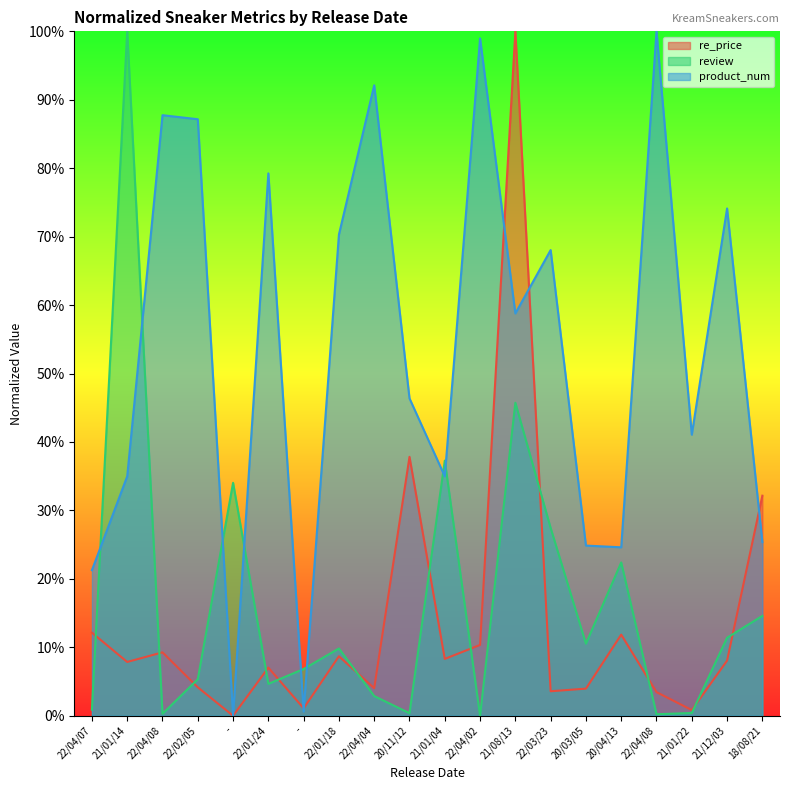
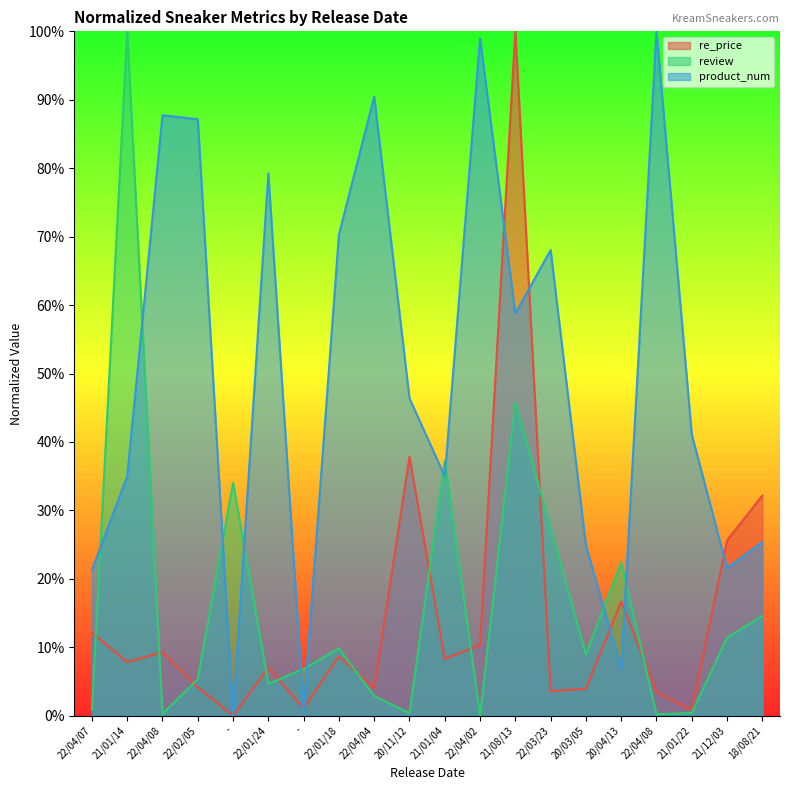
  {
    "re_price": {
      "22/04/07": "12%",
      "21/01/14": "8%",
      "22/02/05": "4%",
      "22/01/24": "7%",
      "22/01/18": "9%",
      "22/04/04": "4%",
      "20/11/12": "38%",
      "21/01/04": "8%",
      "22/04/02": "10%",
      "21/08/13": "100%",
      "22/03/23": "4%",
      "20/03/05": "4%",
-     "20/04/13": "12%",
+     "20/04/13": "17%",
      "21/01/22": "1%",
-     "21/12/03": "8%",
+     "21/12/03": "26%",
      "18/08/21": "32%"
    },
    "review": {
      "22/04/07": "1%",
      "21/01/14": "100%",
      "22/02/05": "5%",
      "22/01/24": "5%",
      "22/01/18": "10%",
      "22/04/04": "3%",
      "20/11/12": "0%",
      "21/01/04": "37%",
      "22/04/02": "0%",
      "21/08/13": "46%",
      "22/03/23": "27%",
-     "20/03/05": "11%",
+     "20/03/05": "9%",
      "20/04/13": "22%",
      "21/01/22": "0%",
      "21/12/03": "11%",
      "18/08/21": "15%"
    },
    "product_num": {
      "22/04/07": "21%",
      "21/01/14": "35%",
      "22/02/05": "87%",
      "22/01/24": "79%",
      "22/01/18": "70%",
-     "22/04/04": "92%",
+     "22/04/04": "90%",
      "20/11/12": "46%",
      "21/01/04": "35%",
      "22/04/02": "99%",
      "21/08/13": "59%",
      "22/03/23": "68%",
      "20/03/05": "25%",
-     "20/04/13": "25%",
+     "20/04/13": "7%",
      "21/01/22": "41%",
-     "21/12/03": "74%",
+     "21/12/03": "22%",
      "18/08/21": "25%"
    }
  }
